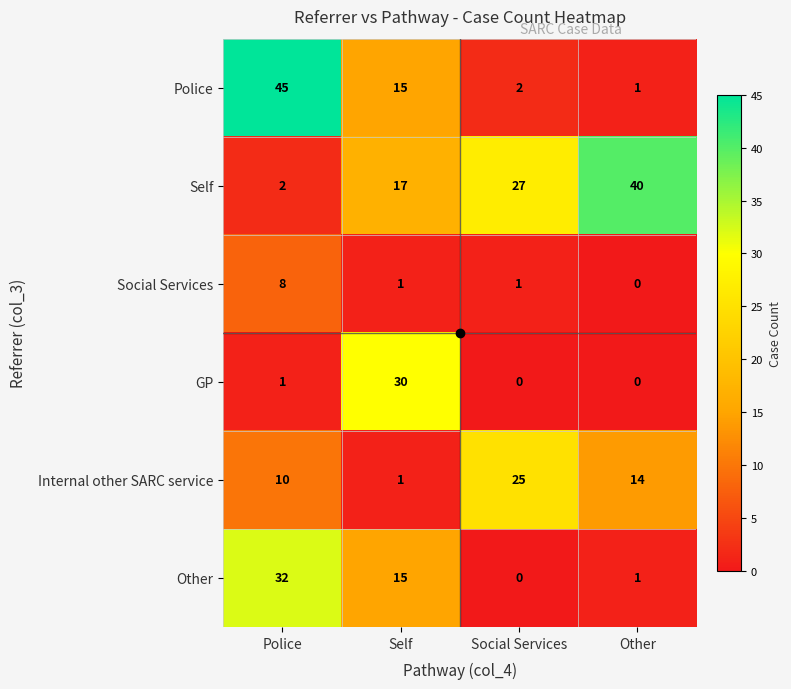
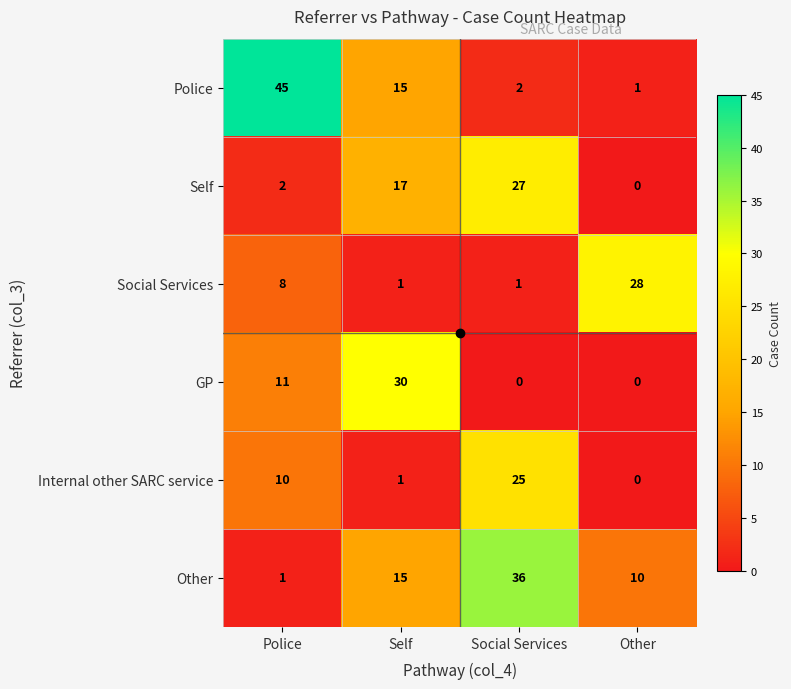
  {
    "Police": {
      "Police": 45,
      "Self": 15,
      "Social Services": 2,
      "Other": 1
    },
    "Self": {
      "Police": 2,
      "Self": 17,
      "Social Services": 27,
-     "Other": 40
+     "Other": 0
    },
    "Social Services": {
      "Police": 8,
      "Self": 1,
      "Social Services": 1,
-     "Other": 0
+     "Other": 28
    },
    "GP": {
-     "Police": 1,
+     "Police": 11,
      "Self": 30,
      "Social Services": 0,
      "Other": 0
    },
    "Internal other SARC service": {
      "Police": 10,
      "Self": 1,
      "Social Services": 25,
-     "Other": 14
+     "Other": 0
    },
    "Other": {
-     "Police": 32,
+     "Police": 1,
      "Self": 15,
-     "Social Services": 0,
-     "Other": 1
+     "Social Services": 36,
+     "Other": 10
    }
  }
